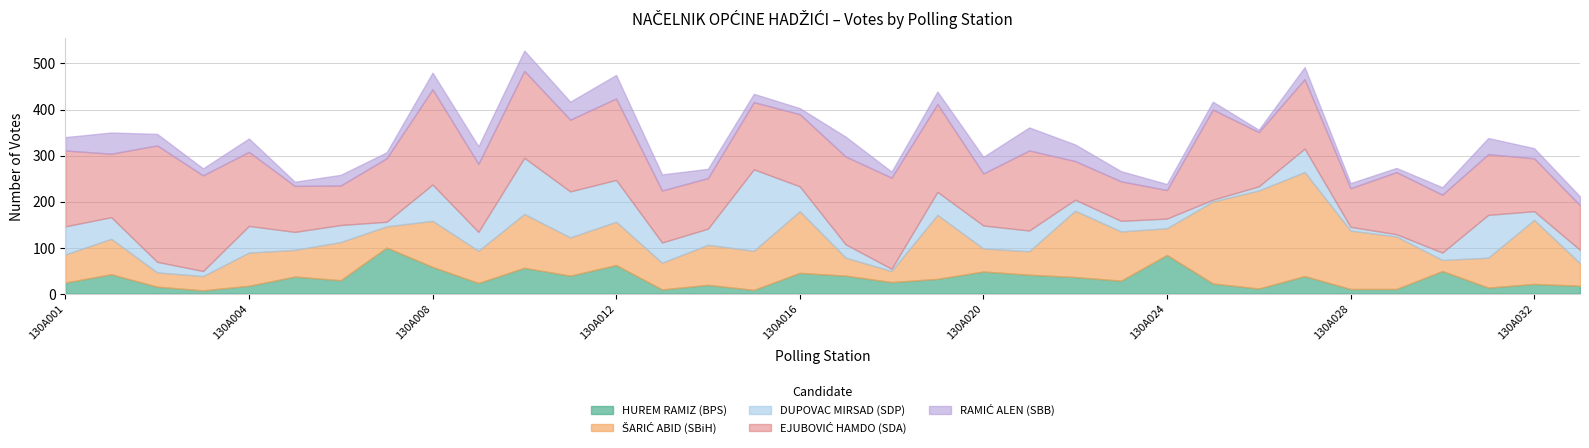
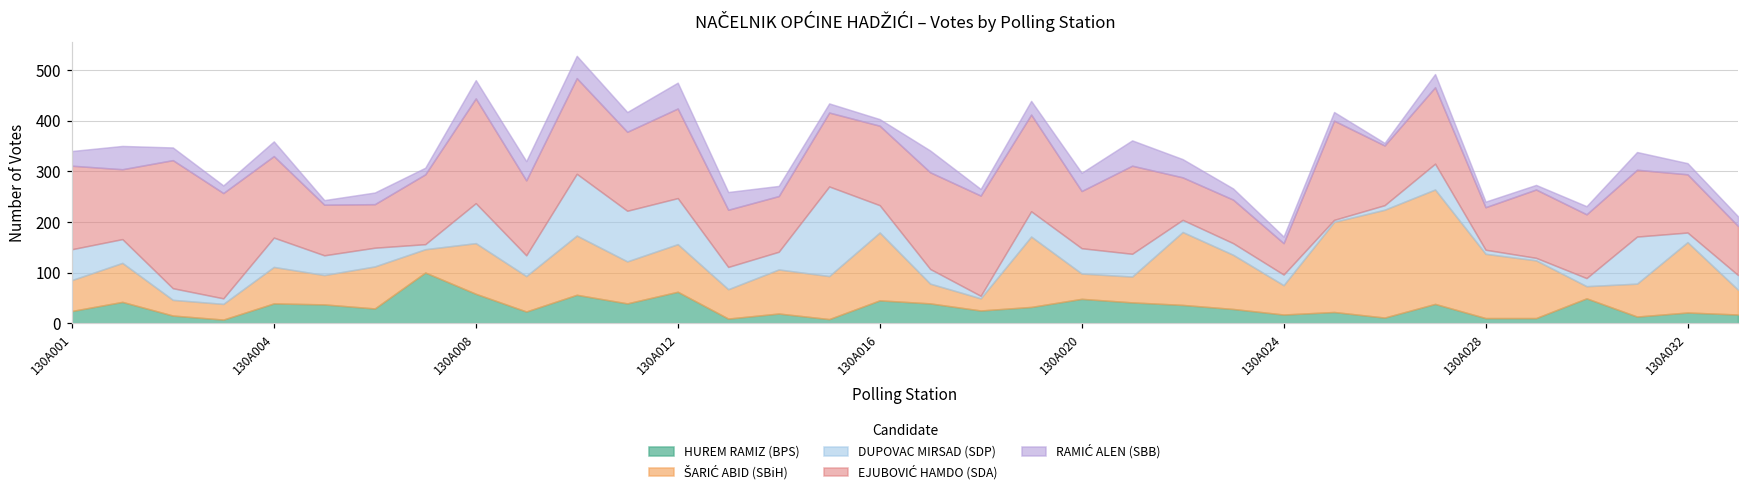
  {
    "HUREM RAMIZ (BPS)": {
      "130A001": 20,
-     "130A004": 20,
+     "130A004": 40,
      "130A008": 60,
      "130A012": 60,
      "130A016": 50,
      "130A020": 50,
-     "130A024": 80,
+     "130A024": 20,
      "130A028": 10,
      "130A032": 20
    }
  }
